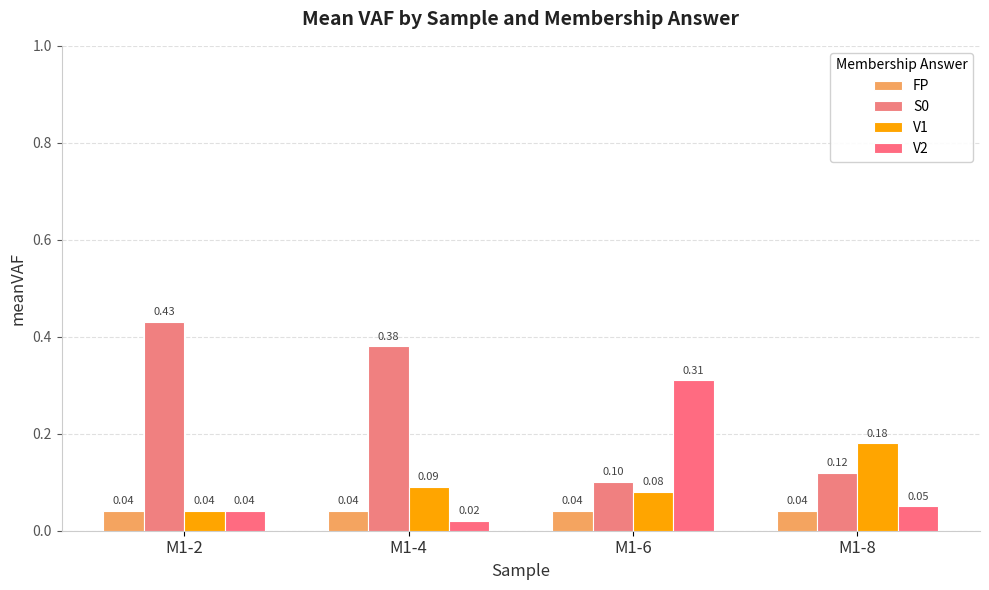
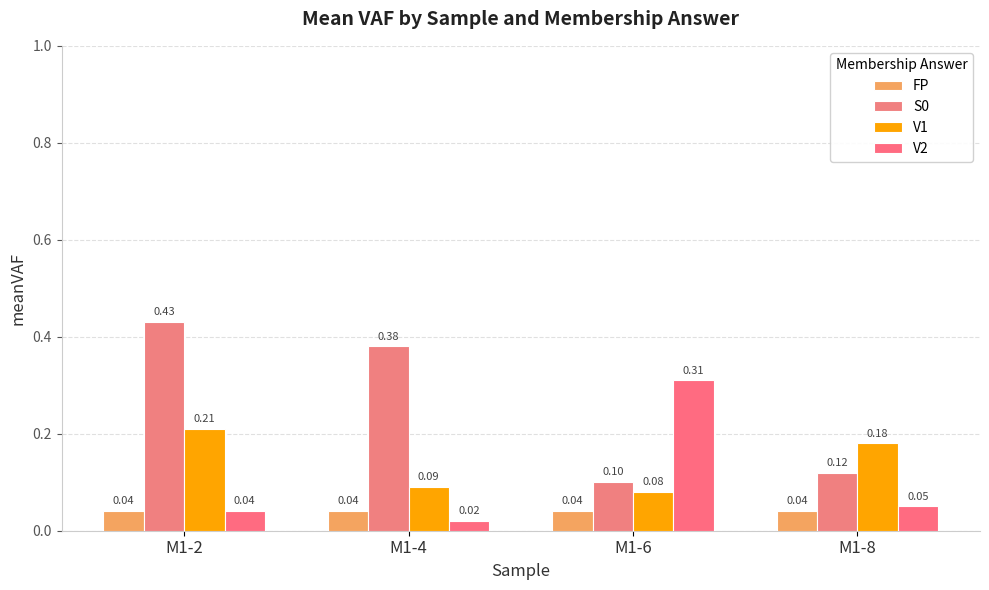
  {
    "V1": {
-     "M1-2": 0.04,
+     "M1-2": 0.21,
      "M1-4": 0.09,
      "M1-6": 0.08,
      "M1-8": 0.18
    }
  }
